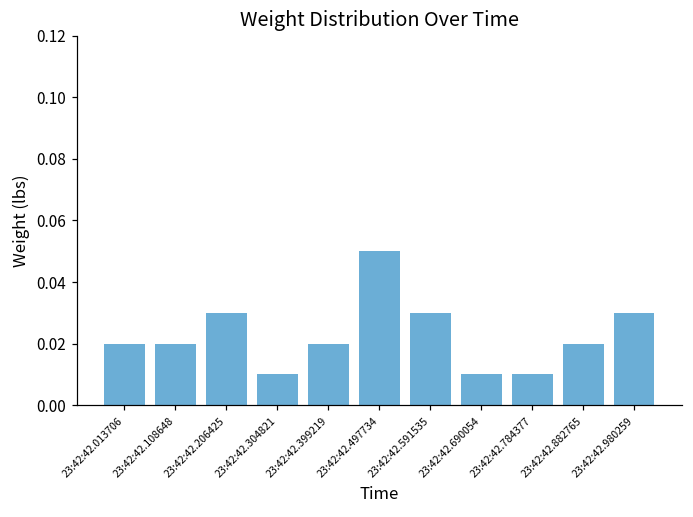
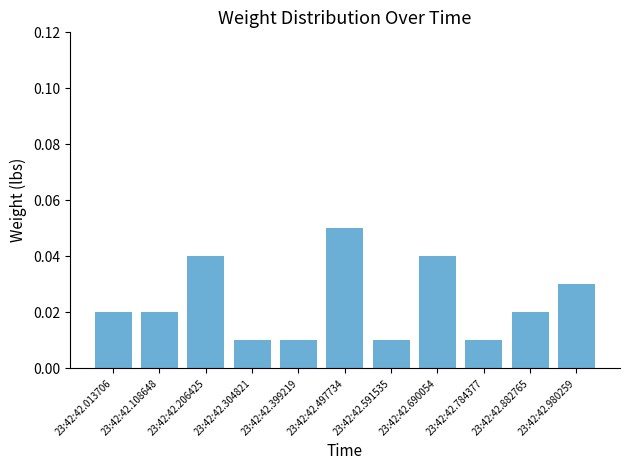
  {
    "23:42:42.013706": 0.02,
    "23:42:42.108648": 0.02,
-   "23:42:42.206425": 0.03,
+   "23:42:42.206425": 0.04,
    "23:42:42.304821": 0.01,
-   "23:42:42.399219": 0.02,
+   "23:42:42.399219": 0.01,
    "23:42:42.497734": 0.05,
-   "23:42:42.591535": 0.03,
-   "23:42:42.690054": 0.01,
+   "23:42:42.591535": 0.01,
+   "23:42:42.690054": 0.04,
    "23:42:42.784377": 0.01,
    "23:42:42.882765": 0.02,
    "23:42:42.980259": 0.03
  }
